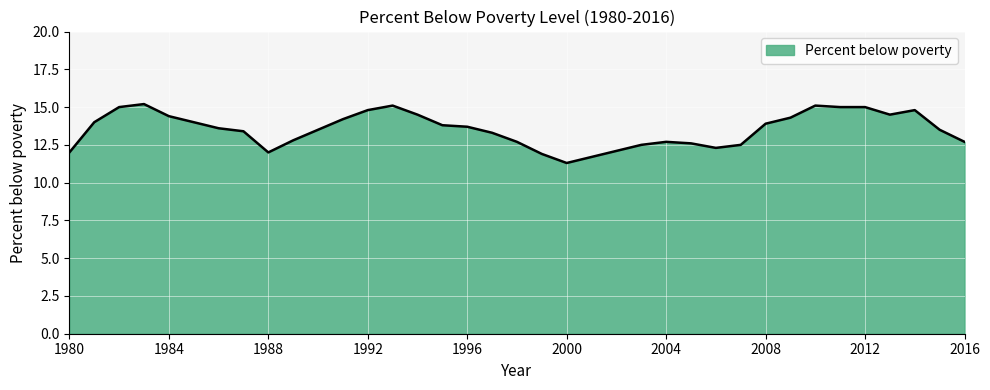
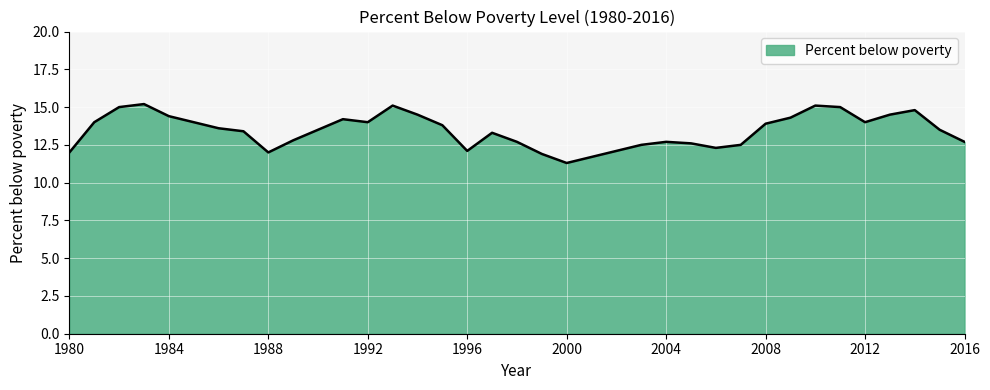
  {
    "1980": 12.0,
    "1984": 14.4,
    "1988": 12.0,
-   "1992": 14.8,
-   "1996": 13.7,
+   "1992": 14.0,
+   "1996": 12.1,
    "2000": 11.3,
    "2004": 12.7,
    "2008": 13.9,
-   "2012": 15,
+   "2012": 14,
    "2016": 12.7
  }
